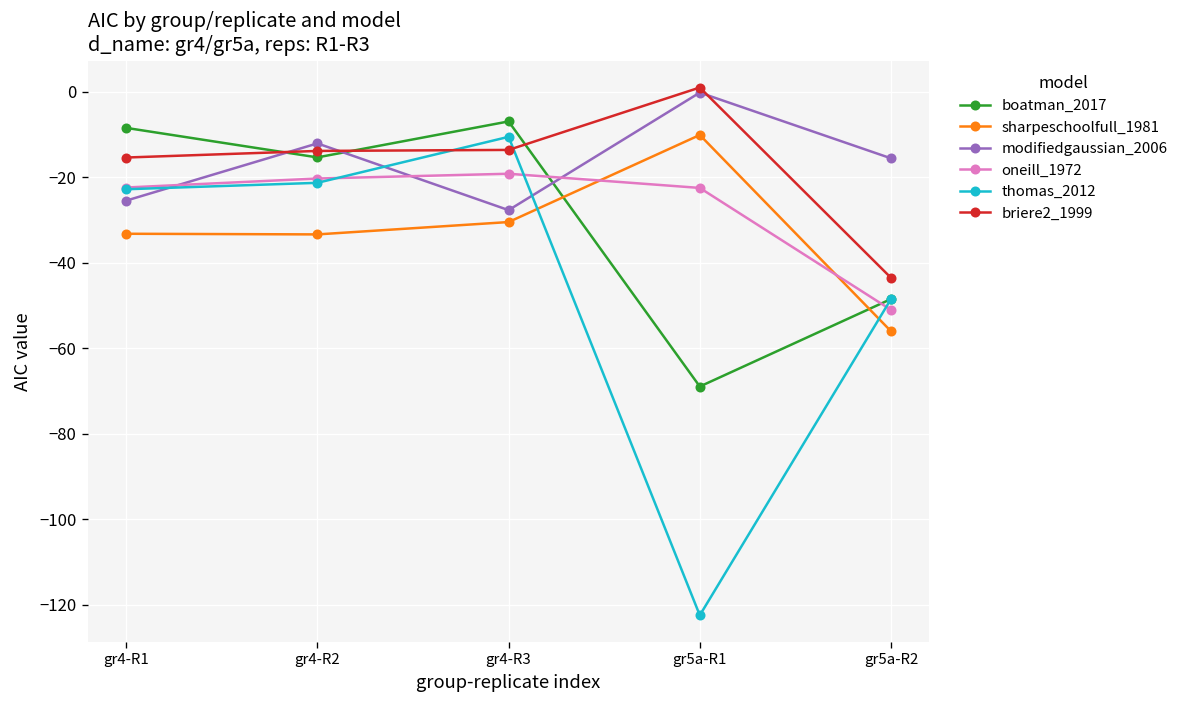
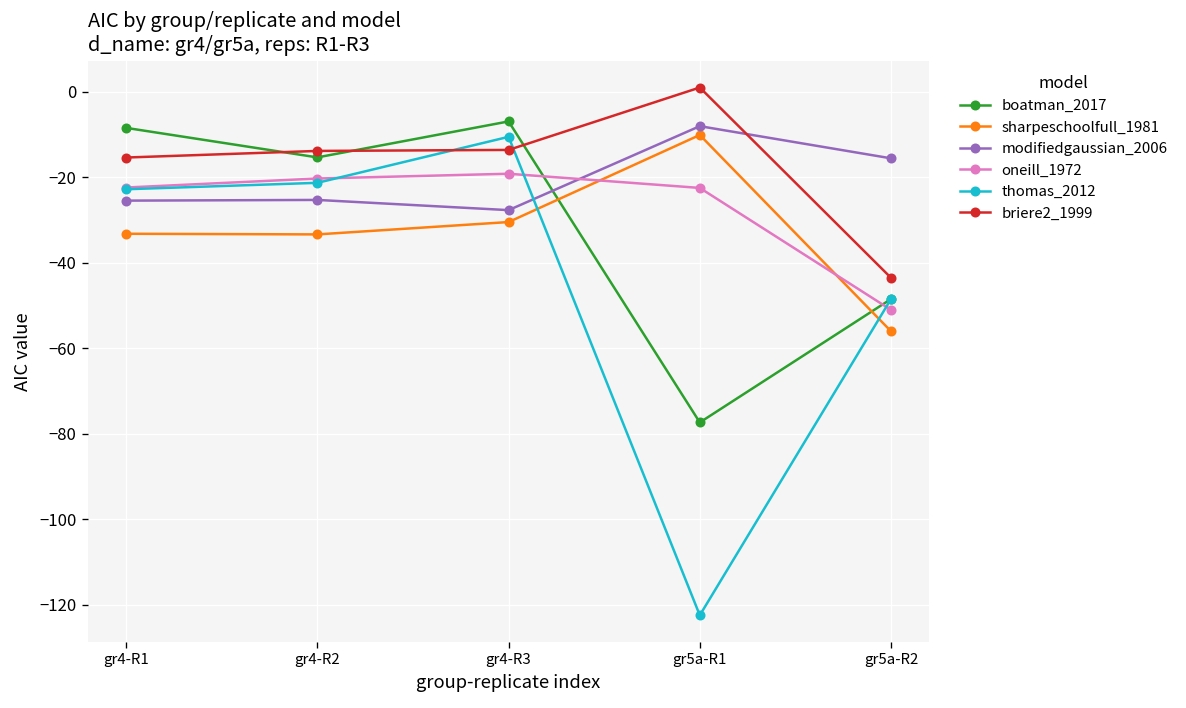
  {
    "boatman_2017": {
      "gr4-R1": -9,
      "gr4-R2": -15,
      "gr4-R3": -7,
-     "gr5a-R1": -69
+     "gr5a-R1": -77
    },
    "sharpeschoolfull_1981": {
      "gr4-R1": -33,
      "gr4-R2": -33,
      "gr4-R3": -31,
      "gr5a-R1": -10,
      "gr5a-R2": -56
    },
    "modifiedgaussian_2006": {
      "gr4-R1": -26,
-     "gr4-R2": -12,
+     "gr4-R2": -25,
      "gr4-R3": -28,
-     "gr5a-R1": 0,
+     "gr5a-R1": -8,
      "gr5a-R2": -16
    },
    "oneill_1972": {
      "gr4-R2": -20,
      "gr4-R3": -19,
      "gr5a-R1": -23,
      "gr5a-R2": -51
    },
    "thomas_2012": {
      "gr4-R2": -21,
      "gr4-R3": -11,
      "gr5a-R1": -122
    },
    "briere2_1999": {
      "gr4-R1": -15,
      "gr4-R2": -14,
      "gr4-R3": -14,
      "gr5a-R1": 1,
      "gr5a-R2": -44
    }
  }
